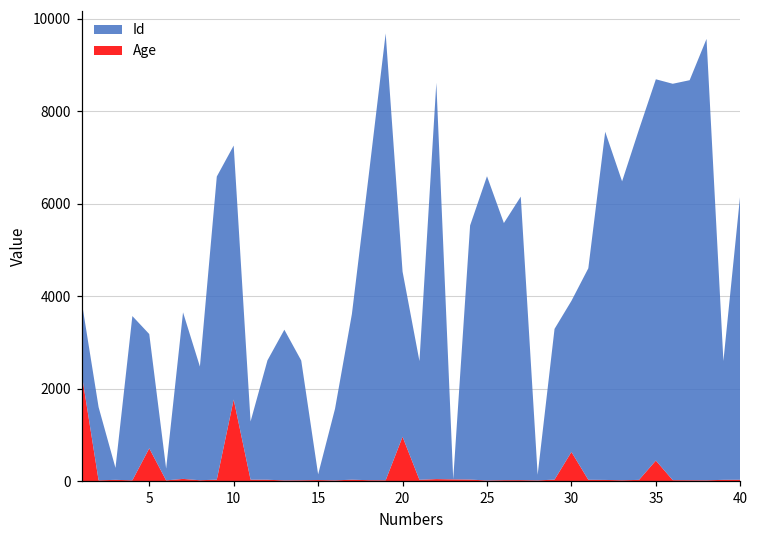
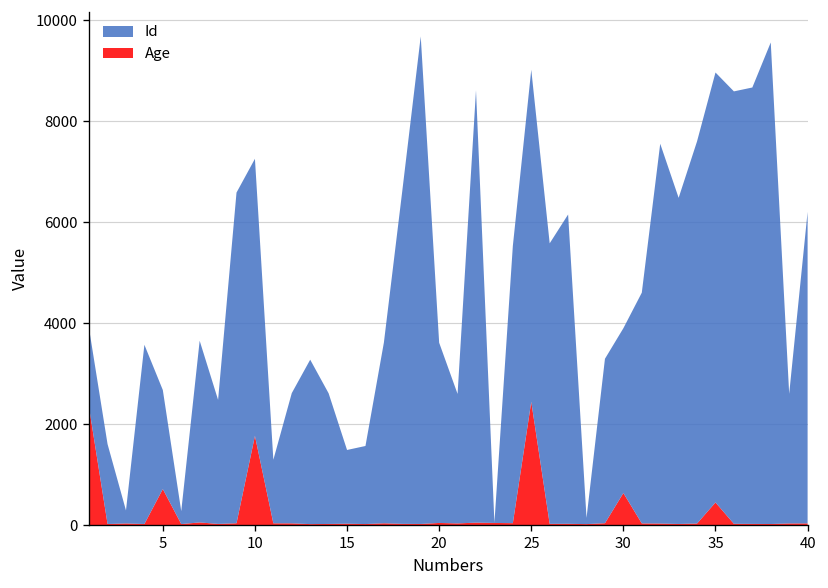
  {
    "Age": {
      "5": 700,
      "10": 1800,
-     "20": 1000,
-     "25": 0,
+     "20": 0,
+     "25": 2400,
      "30": 600,
      "35": 500
    },
    "Id": {
-     "5": 2500,
+     "5": 2000,
      "10": 5500,
-     "15": 100,
+     "15": 1500,
      "20": 3600,
      "25": 6600,
      "30": 3300,
-     "35": 8200,
+     "35": 8500,
      "40": 6200
    }
  }
